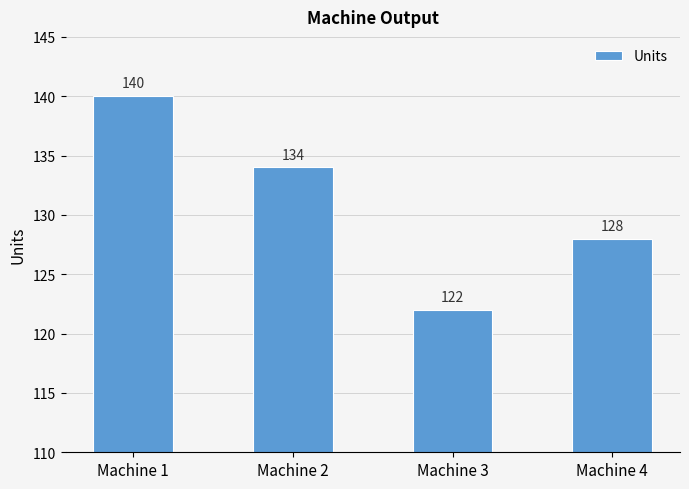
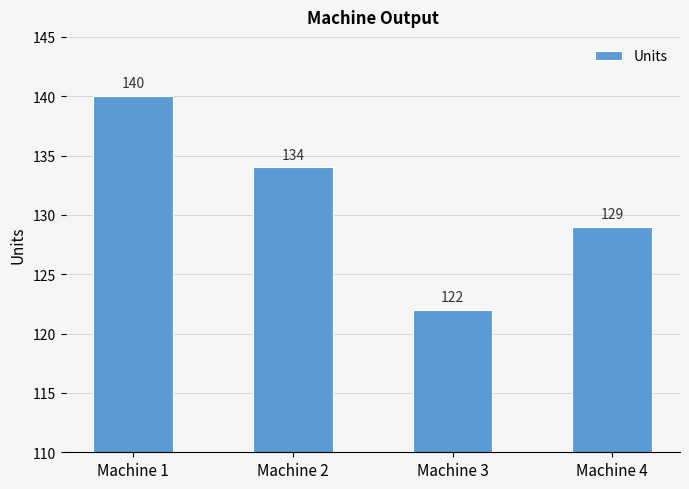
  {
    "Machine 1": 140,
    "Machine 2": 134,
    "Machine 3": 122,
-   "Machine 4": 128
+   "Machine 4": 129
  }
